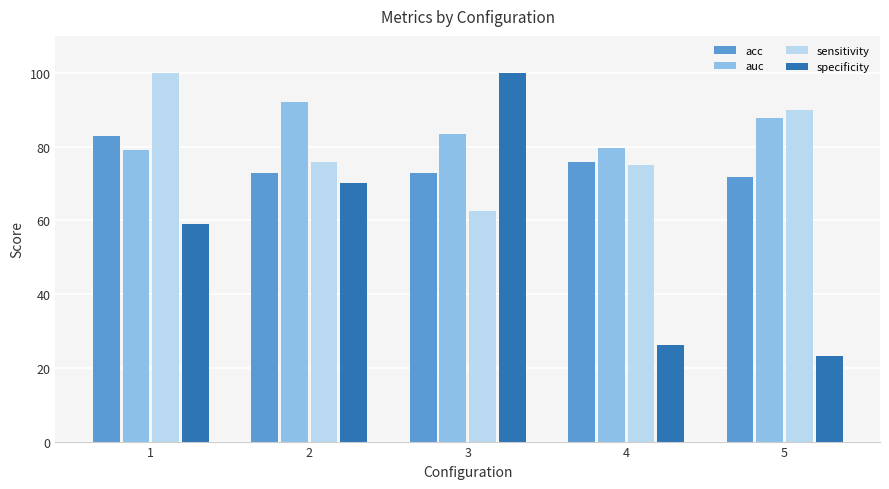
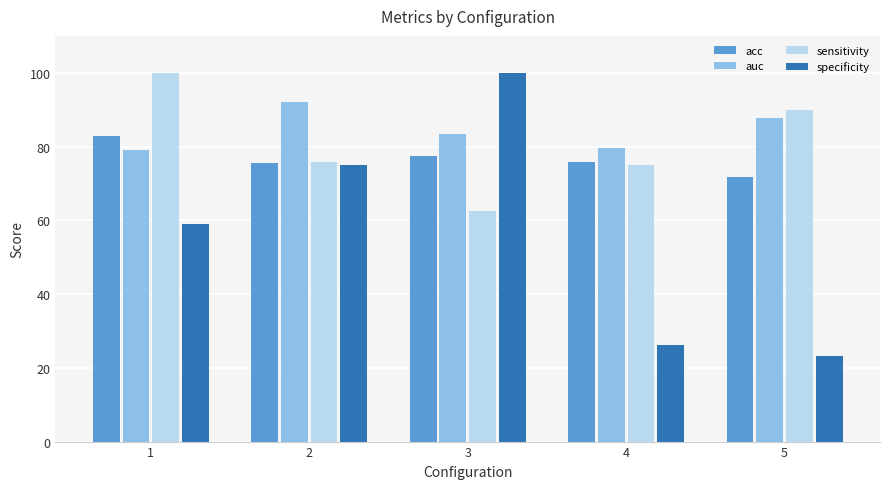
  {
    "acc": {
      "1": 83,
-     "2": 73,
-     "3": 73,
+     "2": 75,
+     "3": 78,
      "4": 76,
      "5": 72
    },
    "specificity": {
      "1": 59,
-     "2": 70,
+     "2": 75,
      "3": 100,
      "4": 26,
      "5": 23
    }
  }
